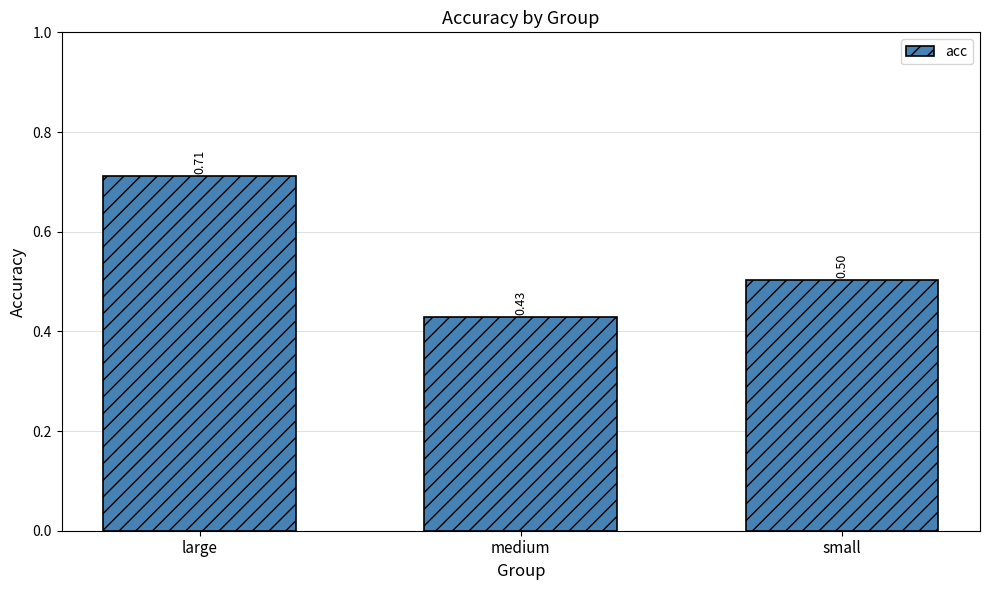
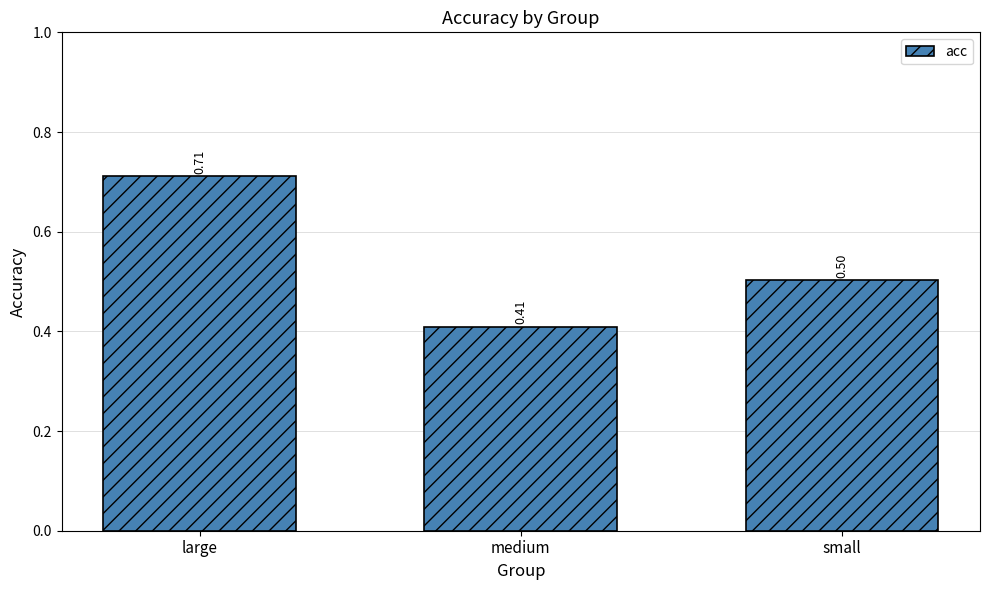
  {
    "large": 0.71,
-   "medium": 0.43,
+   "medium": 0.41,
    "small": 0.50
  }
